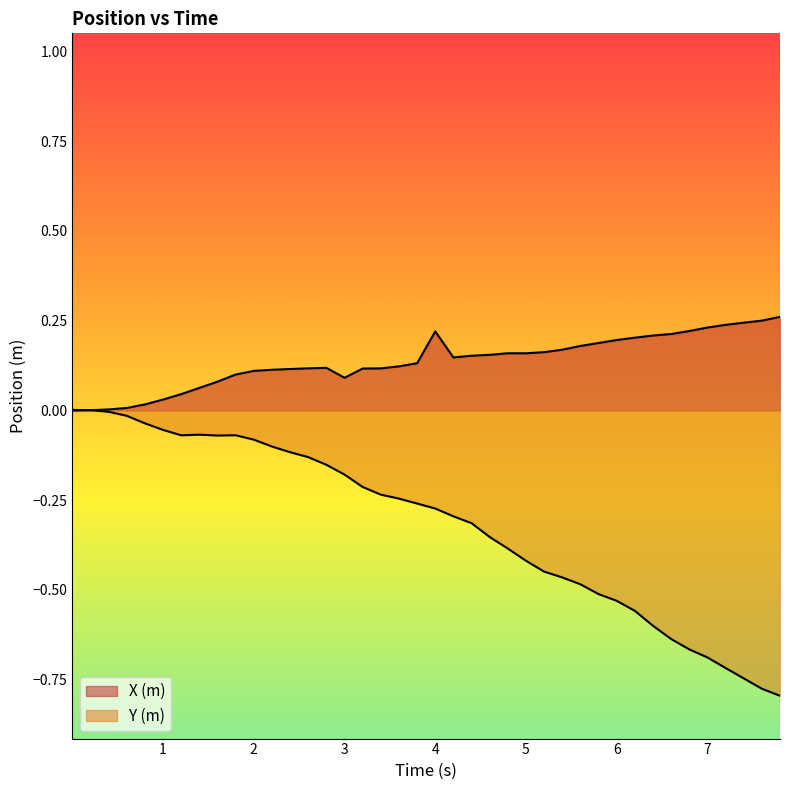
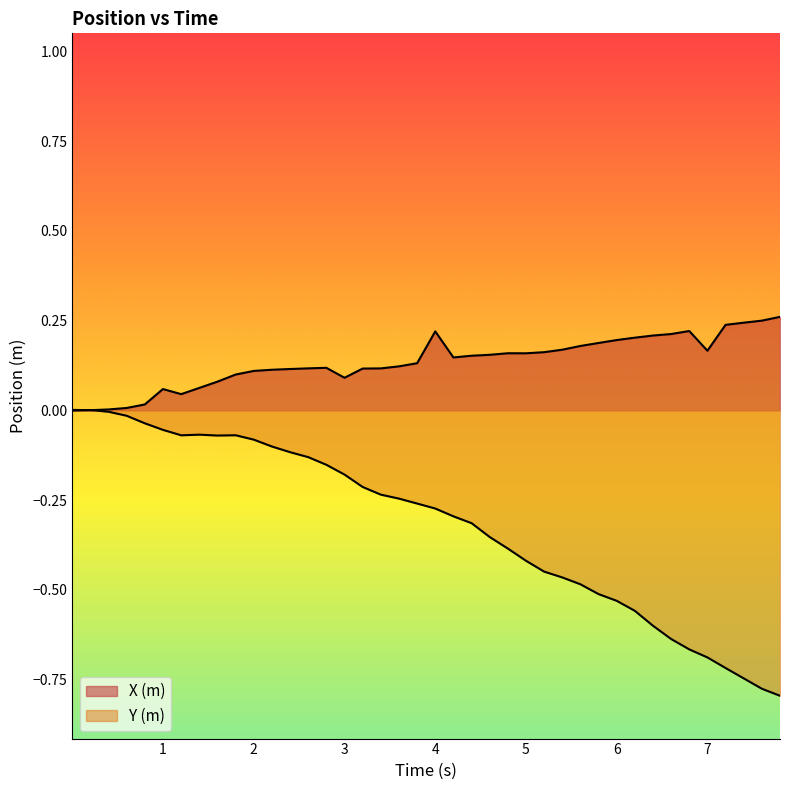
  {
    "X (m)": {
-     "1": 0.03,
+     "1": 0.06,
      "2": 0.11,
      "3": 0.09,
      "4": 0.22,
      "5": 0.16,
      "6": 0.20,
-     "7": 0.23
+     "7": 0.17
    }
  }
